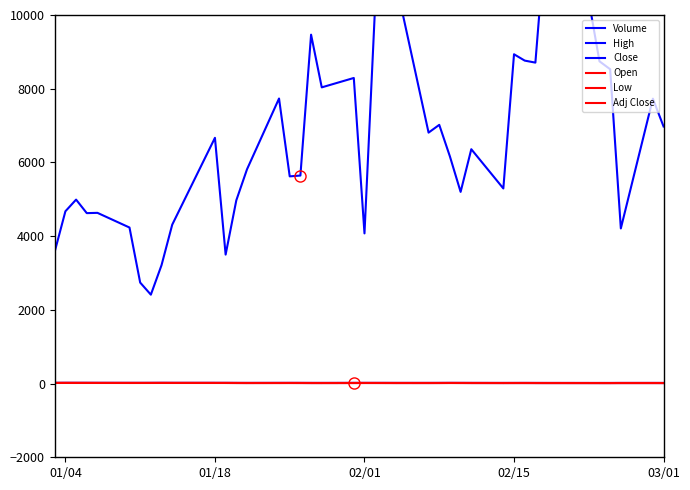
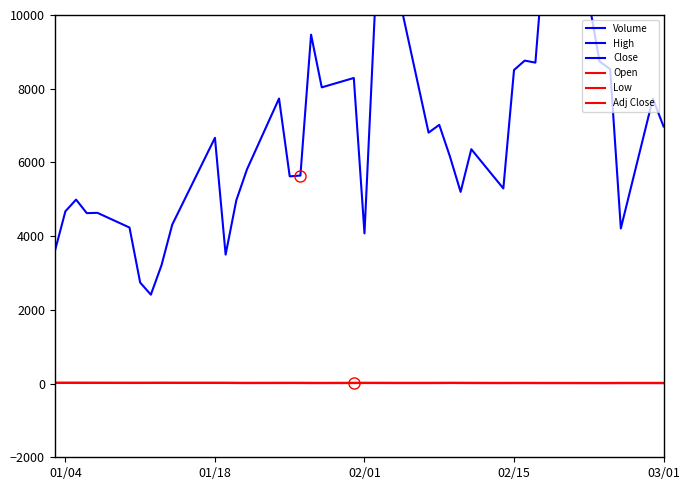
  {
    "Volume": {
      "01/04": 4700,
      "01/18": 6700,
      "02/01": 4100,
-     "02/15": 8900,
+     "02/15": 8500,
      "03/01": 7000
    }
  }
